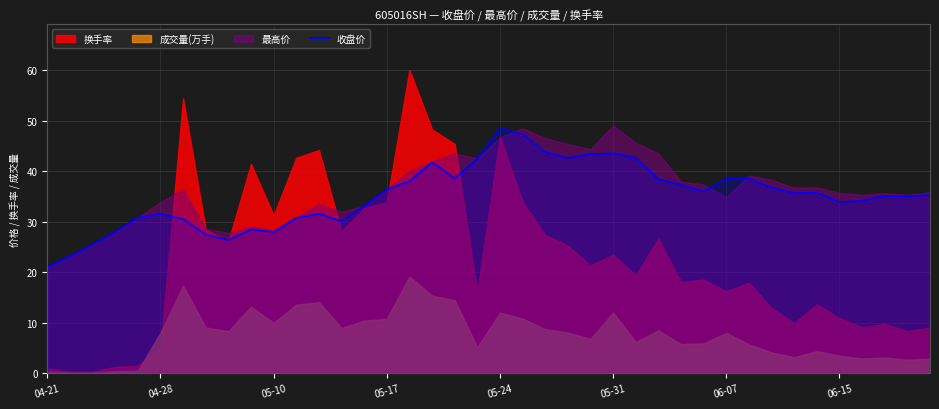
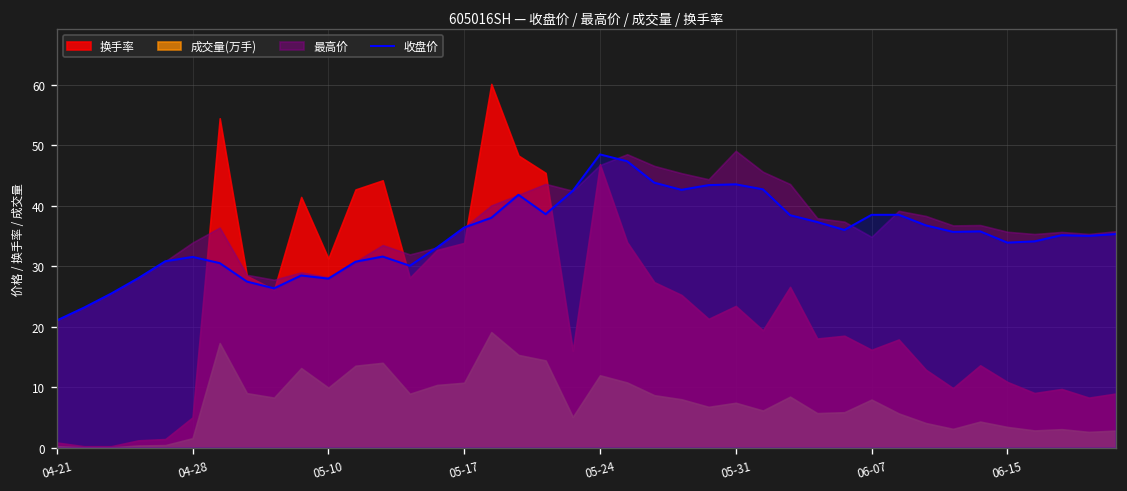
  {
    "换手率": {
      "04-21": 1,
      "04-28": 5,
      "05-10": 31,
      "05-17": 34,
      "05-31": 23,
      "06-07": 16,
      "06-15": 11
    },
    "成交量(万手)": {
-     "04-28": 8,
+     "04-28": 2,
      "05-10": 10,
      "05-17": 11,
      "05-24": 12,
-     "05-31": 12,
+     "05-31": 7,
      "06-07": 8,
      "06-15": 3
    },
    "最高价": {
      "04-28": 34,
      "05-31": 49,
      "06-07": 35,
      "06-15": 36
    },
    "收盘价": {
      "04-28": 32,
      "05-24": 48,
      "05-31": 44,
      "06-07": 38,
      "06-15": 34
    }
  }
